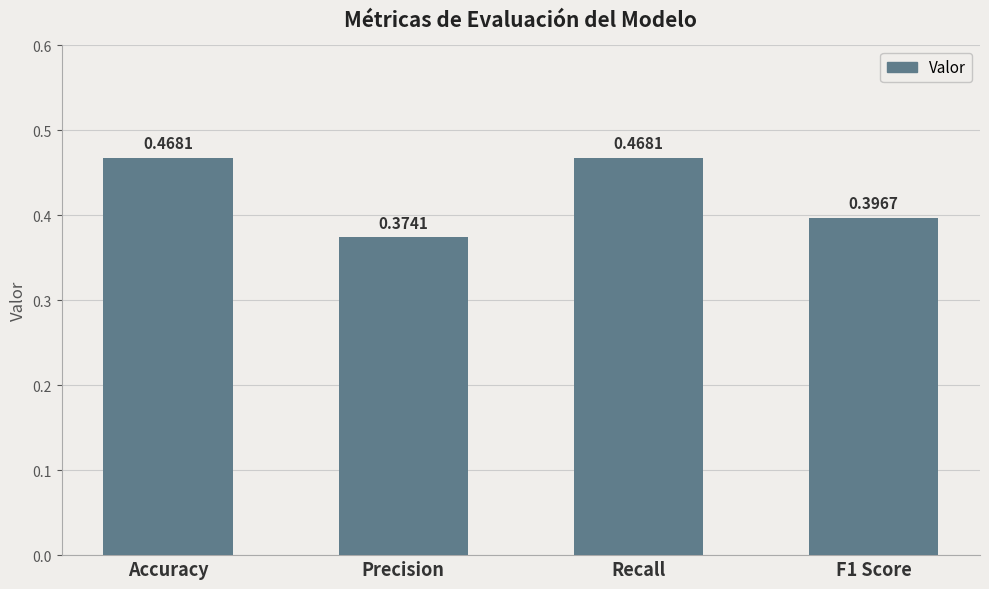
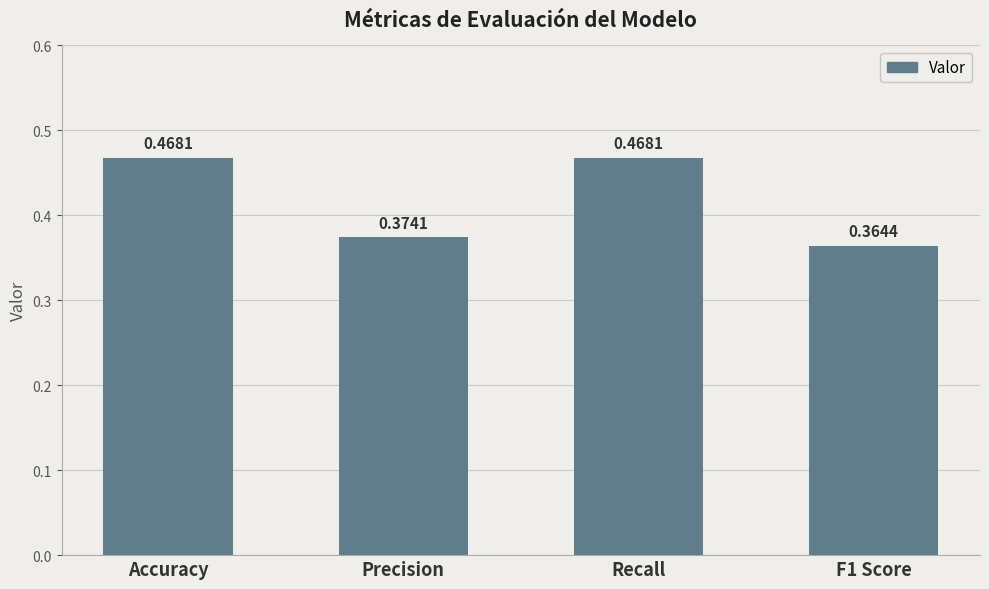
  {
    "Accuracy": 0.4681,
    "Precision": 0.3741,
    "Recall": 0.4681,
-   "F1 Score": 0.3967
+   "F1 Score": 0.3644
  }
